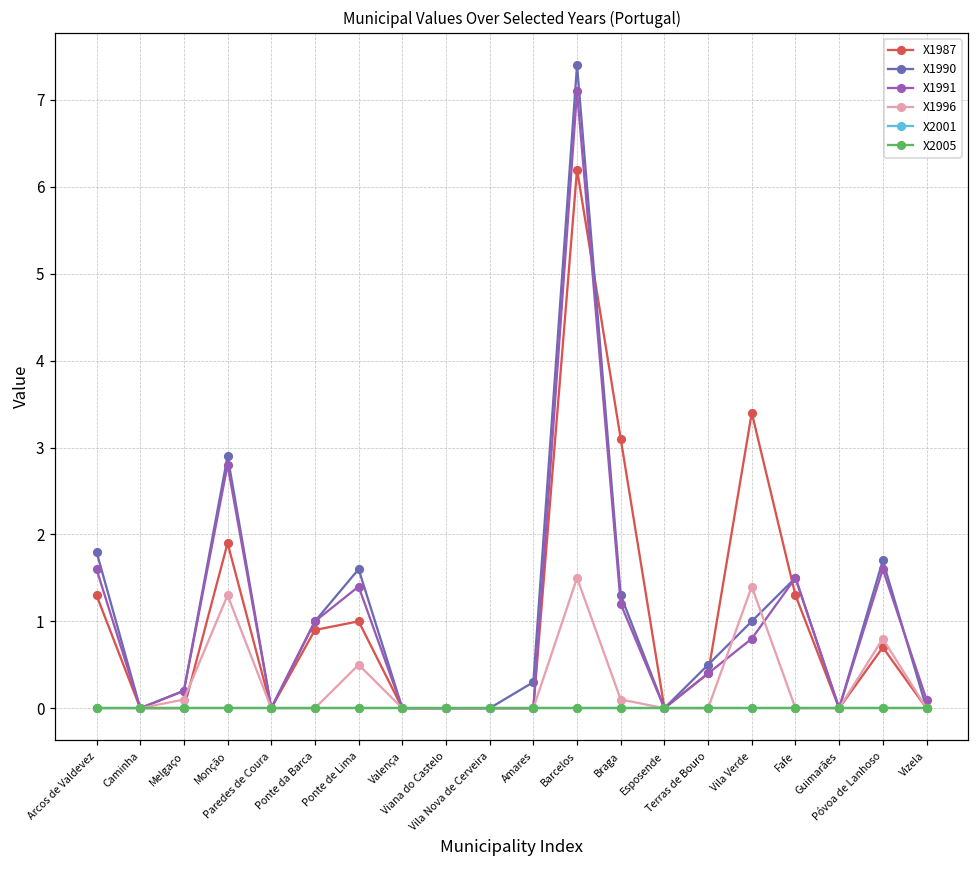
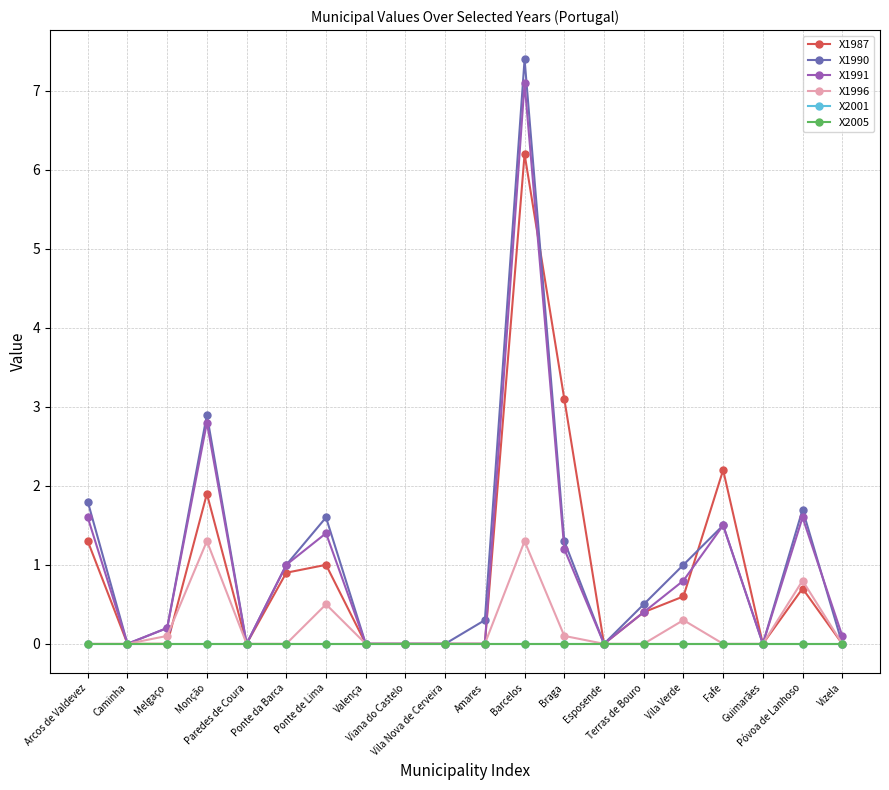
  {
    "X1987": {
      "Arcos de Valdevez": 1.3,
      "Monção": 1.9,
      "Ponte da Barca": 0.9,
      "Ponte de Lima": 1.0,
      "Barcelos": 6.2,
      "Braga": 3.1,
-     "Vila Verde": 3.4,
-     "Fafe": 1.3,
+     "Vila Verde": 0.6,
+     "Fafe": 2.2,
      "Póvoa de Lanhoso": 0.7
    },
    "X1996": {
      "Melgaço": 0.1,
      "Monção": 1.3,
      "Ponte de Lima": 0.5,
-     "Barcelos": 1.5,
+     "Barcelos": 1.3,
      "Braga": 0.1,
-     "Vila Verde": 1.4,
+     "Vila Verde": 0.3,
      "Póvoa de Lanhoso": 0.8
    },
    "X2005": {
      "Monção": 0.0,
      "Ponte de Lima": 0.0,
      "Barcelos": 0.0,
      "Braga": 0.0,
      "Vila Verde": 0.0,
      "Póvoa de Lanhoso": 0.0
    }
  }
